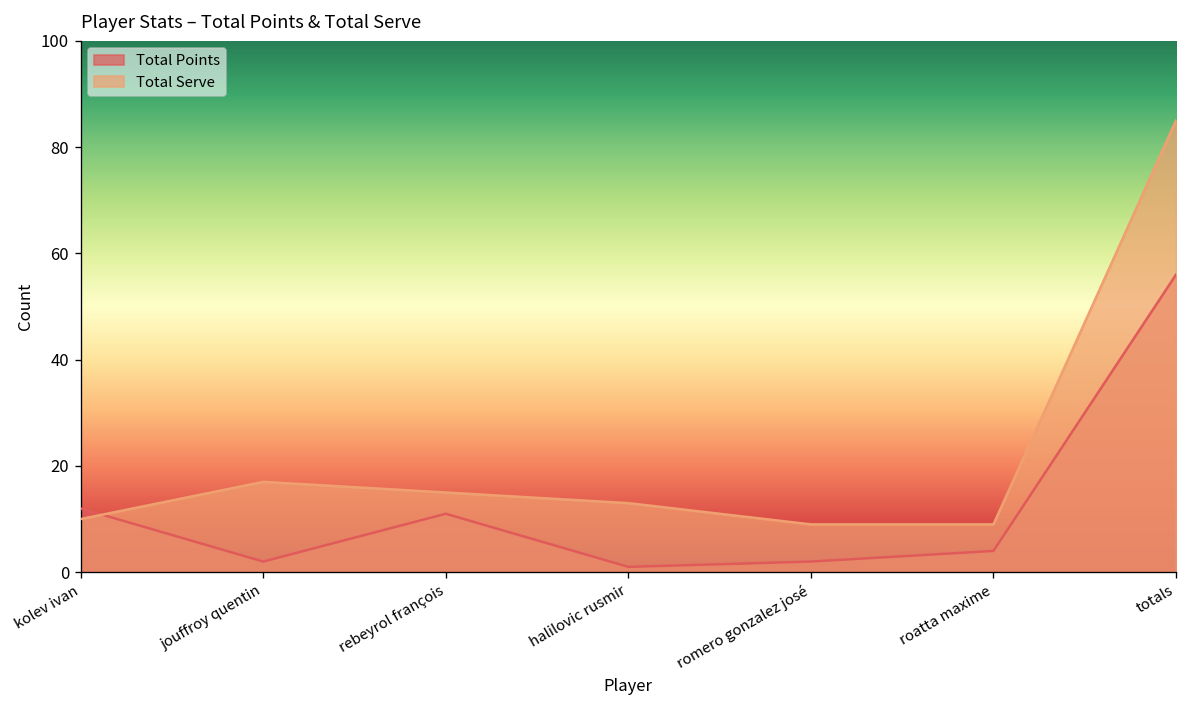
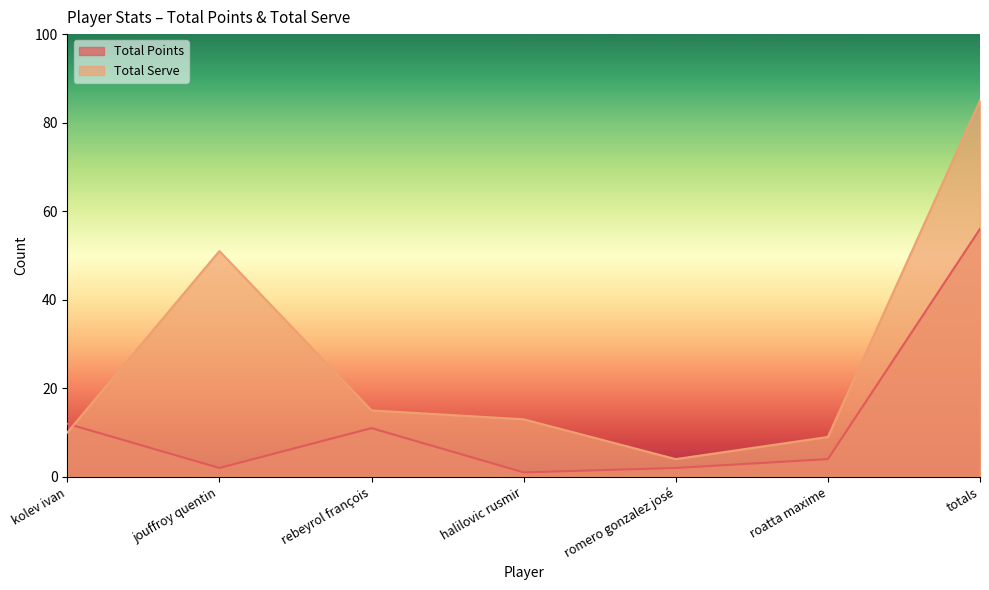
  {
    "Total Points": {
      "kolev ivan": 12,
      "jouffroy quentin": 2,
      "rebeyrol françois": 11,
      "halilovic rusmir": 1,
      "romero gonzalez josé": 2,
      "roatta maxime": 4,
      "totals": 56
    },
    "Total Serve": {
      "kolev ivan": 10,
-     "jouffroy quentin": 17,
+     "jouffroy quentin": 51,
      "rebeyrol françois": 15,
      "halilovic rusmir": 13,
-     "romero gonzalez josé": 9,
+     "romero gonzalez josé": 4,
      "roatta maxime": 9,
      "totals": 85
    }
  }
